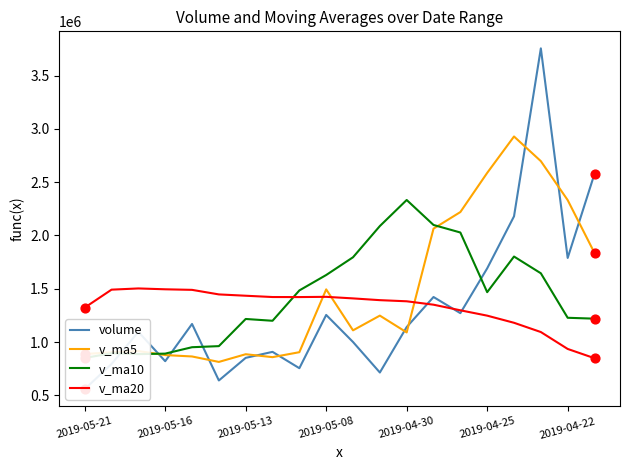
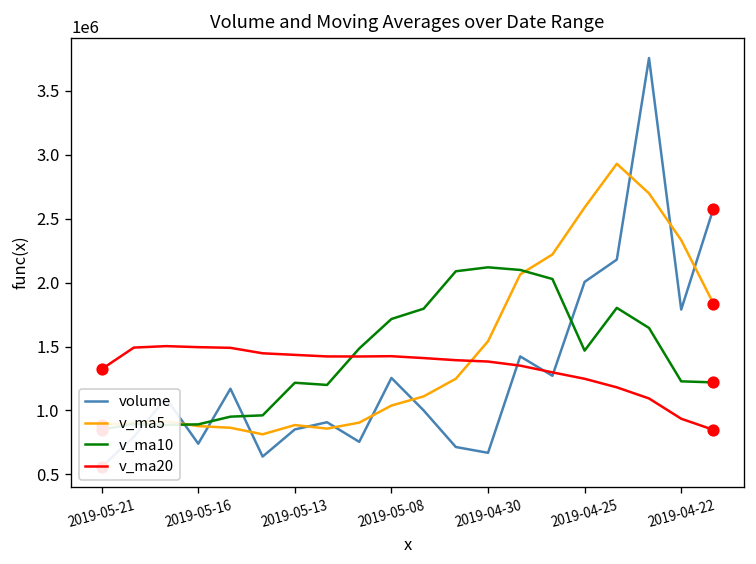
  {
    "volume": {
-     "2019-05-16": 820000,
+     "2019-05-16": 740000,
      "2019-05-13": 850000,
      "2019-05-08": 1250000,
-     "2019-04-30": 1140000,
-     "2019-04-25": 1690000,
+     "2019-04-30": 670000,
+     "2019-04-25": 2010000,
      "2019-04-22": 1790000
    },
    "v_ma5": {
      "2019-05-13": 890000,
-     "2019-05-08": 1490000,
-     "2019-04-30": 1090000,
+     "2019-05-08": 1040000,
+     "2019-04-30": 1540000,
      "2019-04-25": 2590000,
      "2019-04-22": 2330000
    },
    "v_ma10": {
      "2019-05-13": 1220000,
-     "2019-05-08": 1630000,
-     "2019-04-30": 2330000,
+     "2019-05-08": 1720000,
+     "2019-04-30": 2120000,
      "2019-04-25": 1470000,
      "2019-04-22": 1230000
    }
  }
